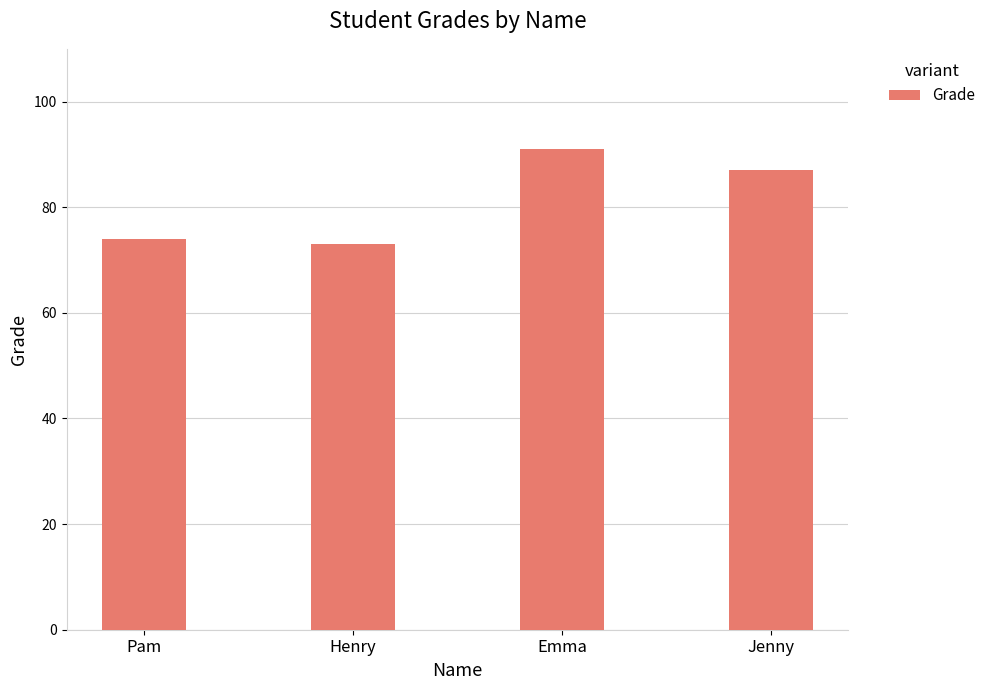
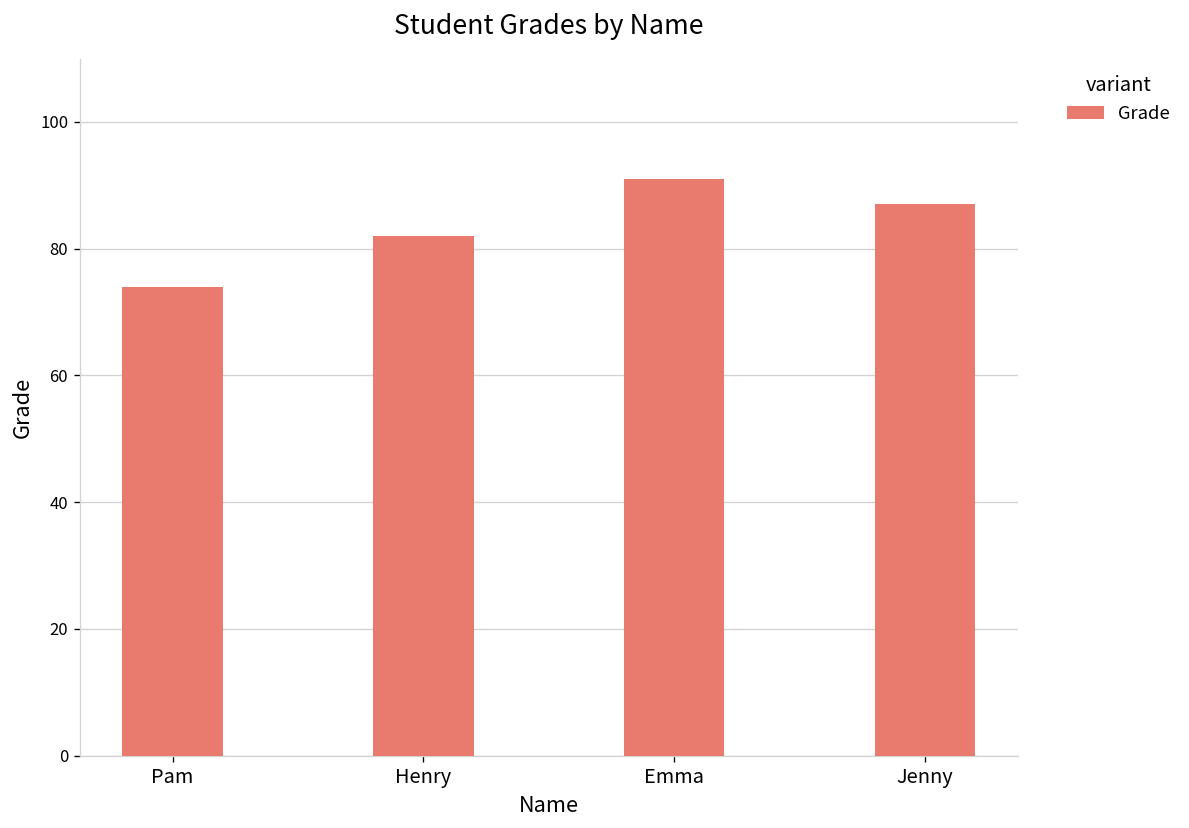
  {
    "Pam": 74,
-   "Henry": 73,
+   "Henry": 82,
    "Emma": 91,
    "Jenny": 87
  }
